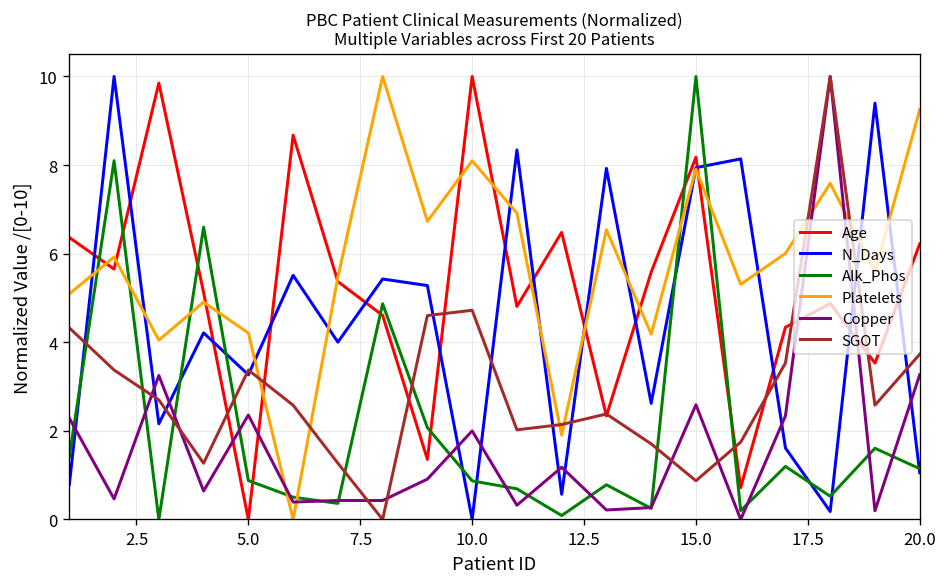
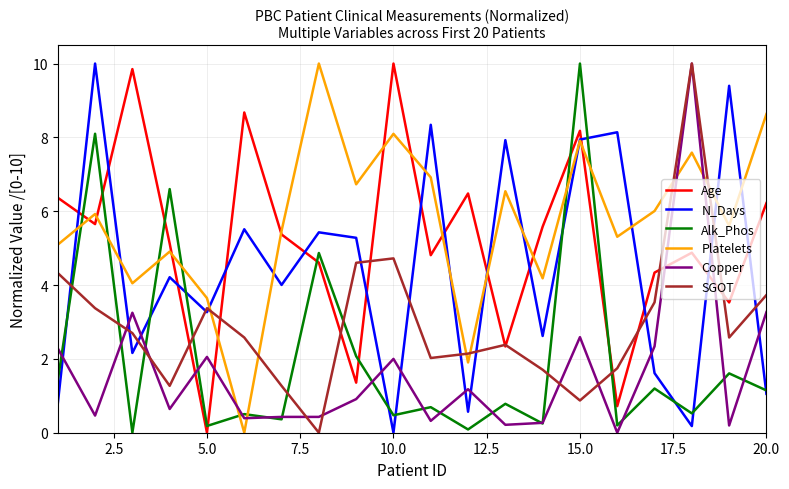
  {
    "Age": {
      "5.0": 0.0,
      "10.0": 10.0,
      "15.0": 8.2,
      "20.0": 6.2
    },
    "N_Days": {
      "5.0": 3.3,
      "10.0": 0.0,
      "20.0": 1.1
    },
    "Alk_Phos": {
-     "5.0": 0.9,
-     "10.0": 0.9,
+     "5.0": 0.2,
+     "10.0": 0.5,
      "15.0": 10.0,
      "20.0": 1.1
    },
    "Platelets": {
-     "5.0": 4.2,
+     "5.0": 3.6,
      "10.0": 8.1,
-     "20.0": 9.2
+     "20.0": 8.6
    },
    "Copper": {
-     "5.0": 2.4,
+     "5.0": 2.1,
      "10.0": 2.0,
      "15.0": 2.6,
      "20.0": 3.3
    },
    "SGOT": {
      "5.0": 3.4,
      "10.0": 4.7,
      "15.0": 0.9,
      "20.0": 3.7
    }
  }
